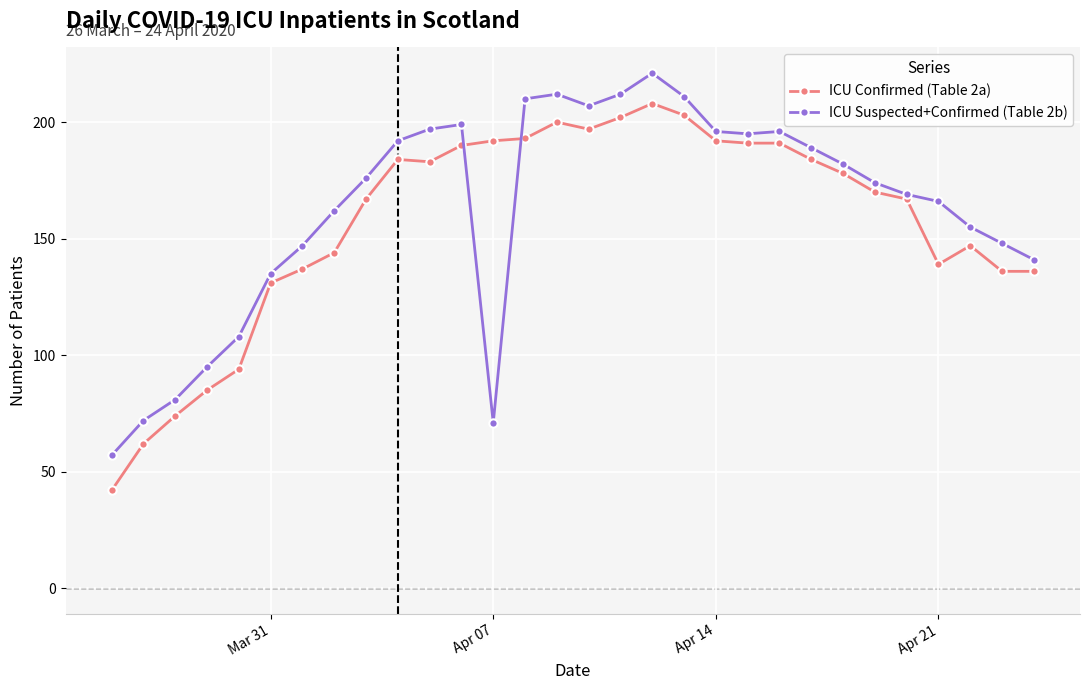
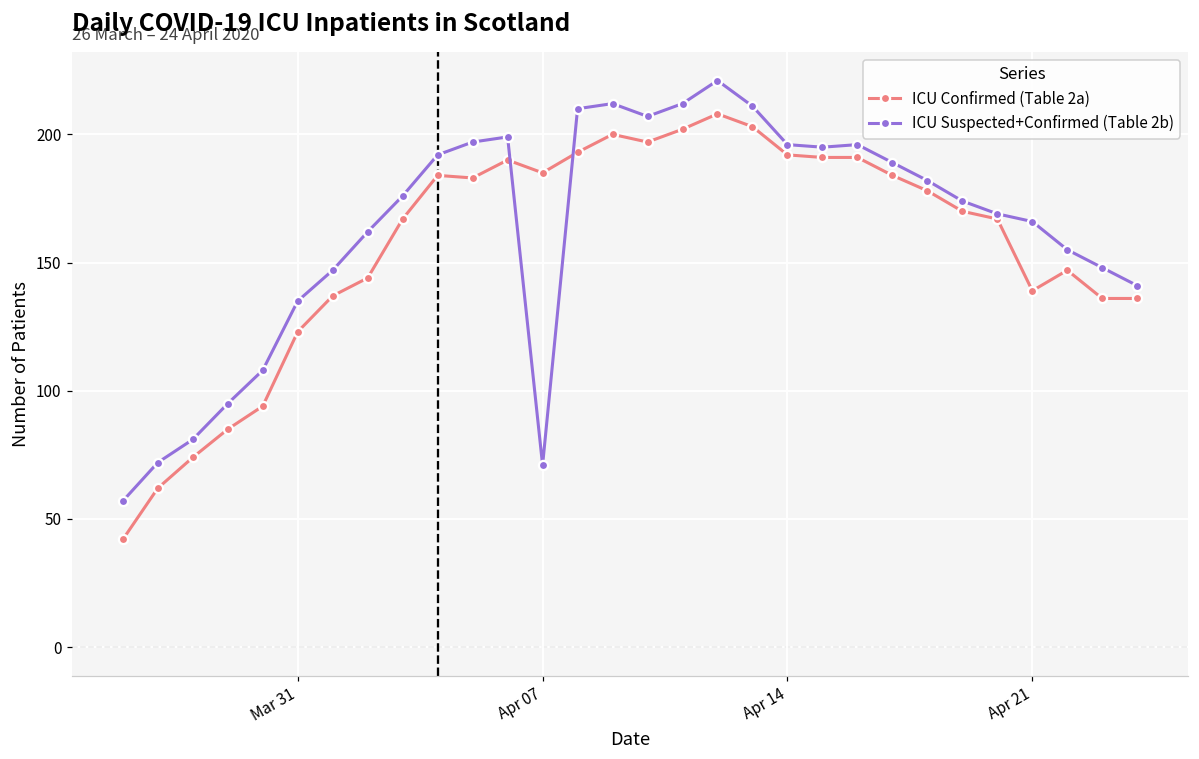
  {
    "ICU Confirmed (Table 2a)": {
-     "Mar 31": 131,
-     "Apr 07": 192,
+     "Mar 31": 123,
+     "Apr 07": 185,
      "Apr 14": 192,
      "Apr 21": 139
    },
    "ICU Suspected+Confirmed (Table 2b)": {
      "Mar 31": 135,
      "Apr 07": 71,
      "Apr 14": 196,
      "Apr 21": 166
    }
  }
